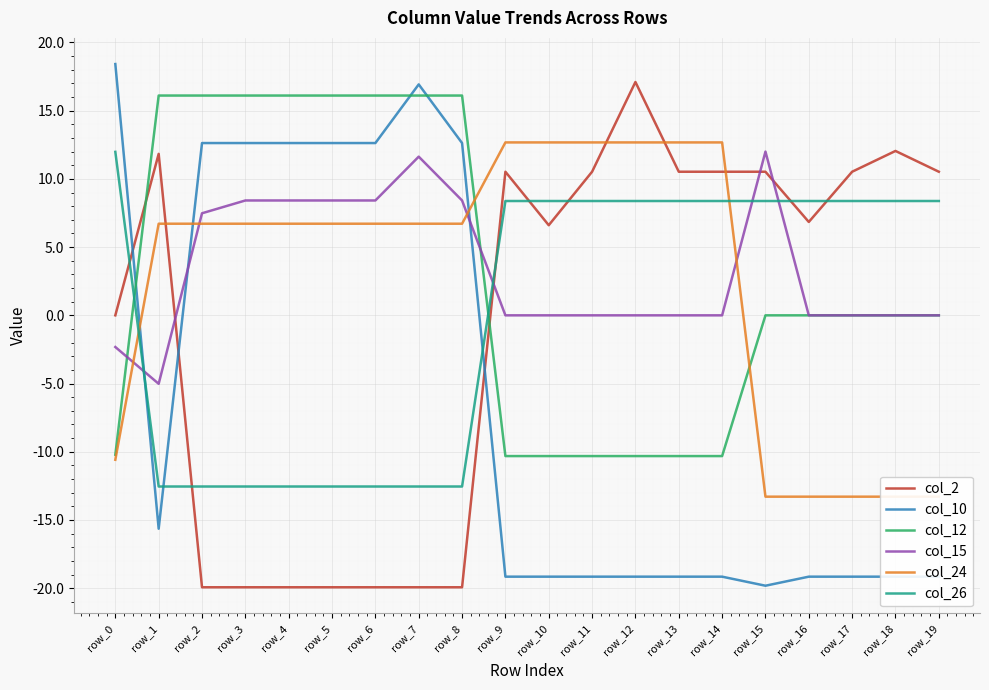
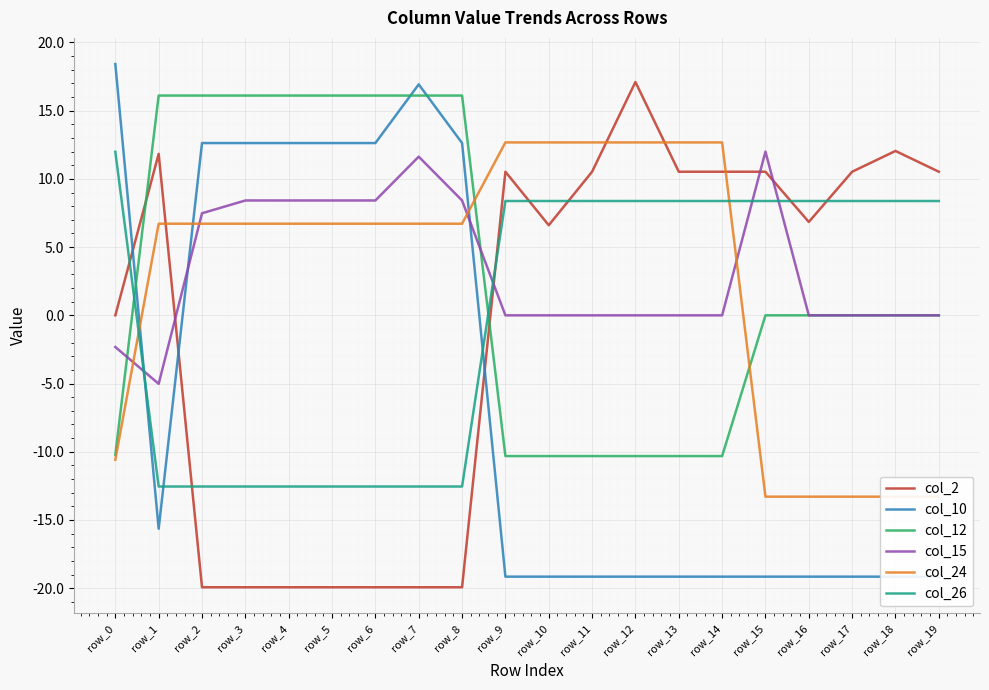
  {
    "col_2": {
      "row_0": 0.0,
      "row_1": 11.8,
      "row_2": -19.9,
      "row_3": -19.9,
      "row_4": -19.9,
      "row_5": -19.9,
      "row_6": -19.9,
      "row_7": -19.9,
      "row_8": -19.9,
      "row_9": 10.5,
      "row_10": 6.6,
      "row_11": 10.5,
      "row_12": 17.1,
      "row_13": 10.5,
      "row_14": 10.5,
      "row_15": 10.5,
      "row_16": 6.8,
      "row_17": 10.5,
      "row_18": 12.0,
      "row_19": 10.5
    },
    "col_10": {
      "row_0": 18.4,
      "row_1": -15.6,
      "row_2": 12.6,
      "row_3": 12.6,
      "row_4": 12.6,
      "row_5": 12.6,
      "row_6": 12.6,
      "row_7": 16.9,
      "row_8": 12.6,
      "row_9": -19.2,
      "row_10": -19.2,
      "row_11": -19.2,
      "row_12": -19.2,
      "row_13": -19.2,
      "row_14": -19.2,
-     "row_15": -19.8,
+     "row_15": -19.2,
      "row_16": -19.2,
      "row_17": -19.2
    },
    "col_15": {
      "row_0": -2.3,
      "row_1": -5.0,
      "row_2": 7.5,
      "row_3": 8.4,
      "row_4": 8.4,
      "row_5": 8.4,
      "row_6": 8.4,
      "row_7": 11.6,
      "row_8": 8.4,
      "row_9": 0.0,
      "row_10": 0.0,
      "row_11": 0.0,
      "row_12": 0.0,
      "row_13": 0.0,
      "row_14": 0.0,
      "row_15": 12.0
    },
    "col_24": {
      "row_0": -10.6,
      "row_1": 6.7,
      "row_2": 6.7,
      "row_3": 6.7,
      "row_4": 6.7,
      "row_5": 6.7,
      "row_6": 6.7,
      "row_7": 6.7,
      "row_8": 6.7,
      "row_9": 12.7,
      "row_10": 12.7,
      "row_11": 12.7,
      "row_12": 12.7,
      "row_13": 12.7,
      "row_14": 12.7,
      "row_15": -13.3,
      "row_16": -13.3,
      "row_17": -13.3
    }
  }
